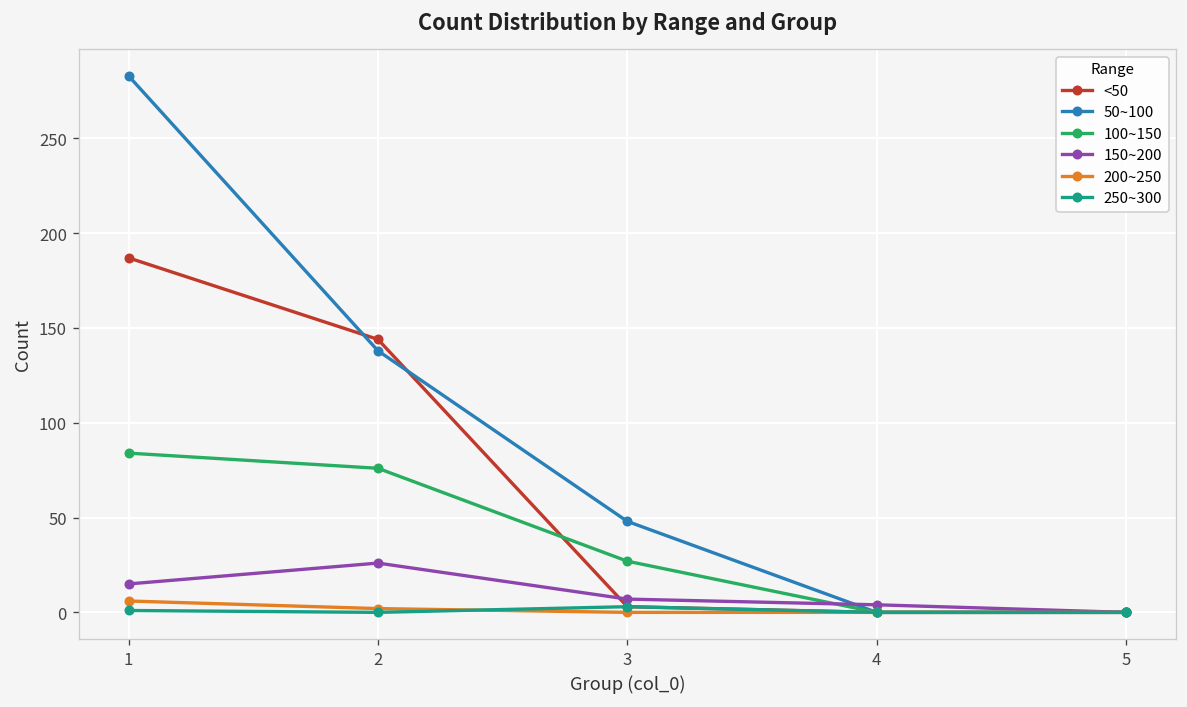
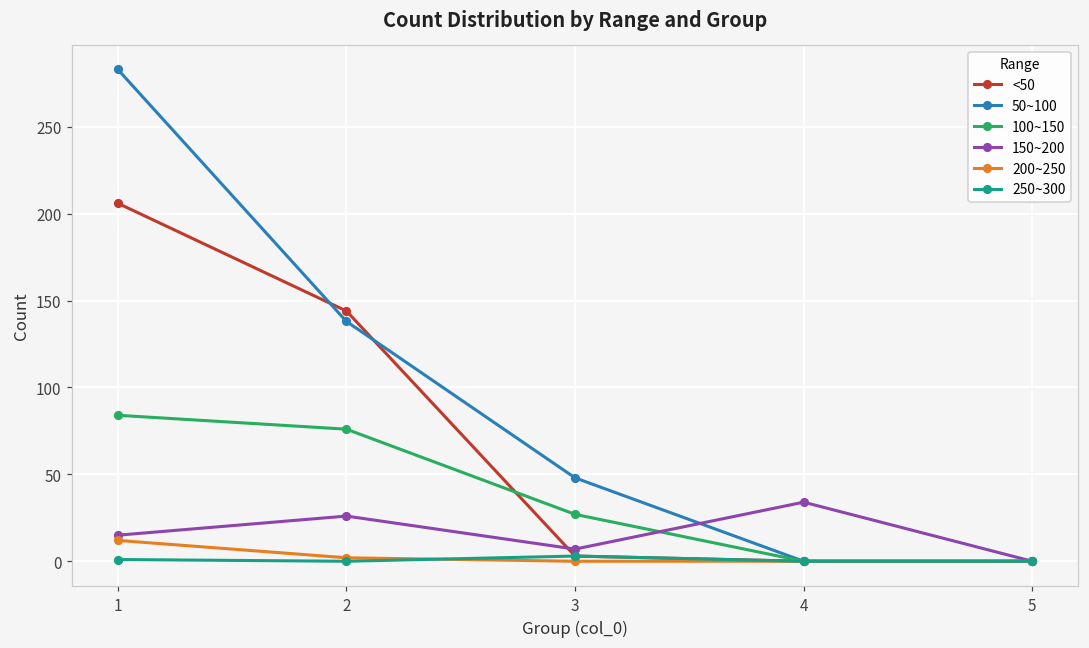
  {
    "<50": {
-     "1": 187,
+     "1": 206,
      "2": 144
    },
    "50~100": {
      "1": 283,
      "2": 138,
      "3": 48
    },
    "150~200": {
      "1": 15,
      "2": 26,
      "3": 7,
-     "4": 4
+     "4": 34
    },
    "200~250": {
-     "1": 6,
+     "1": 12,
      "2": 2,
      "3": 0
    }
  }
